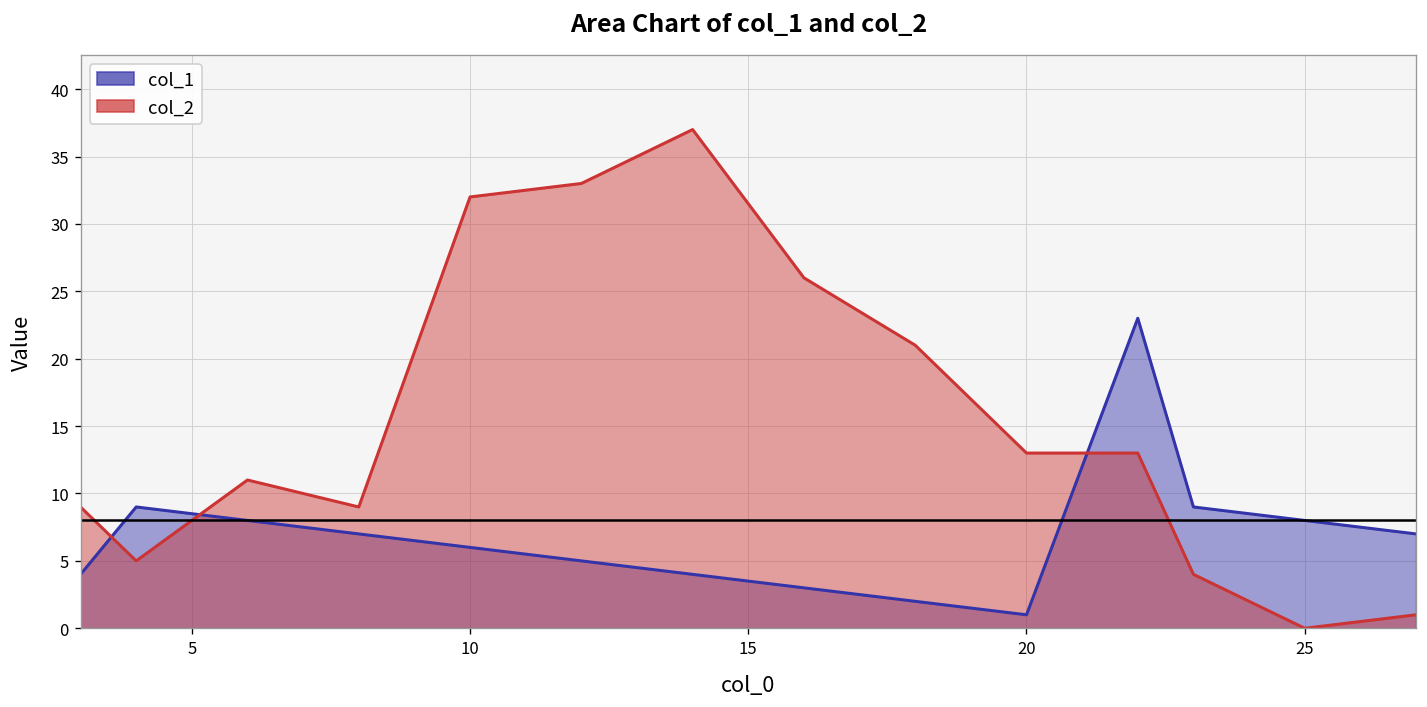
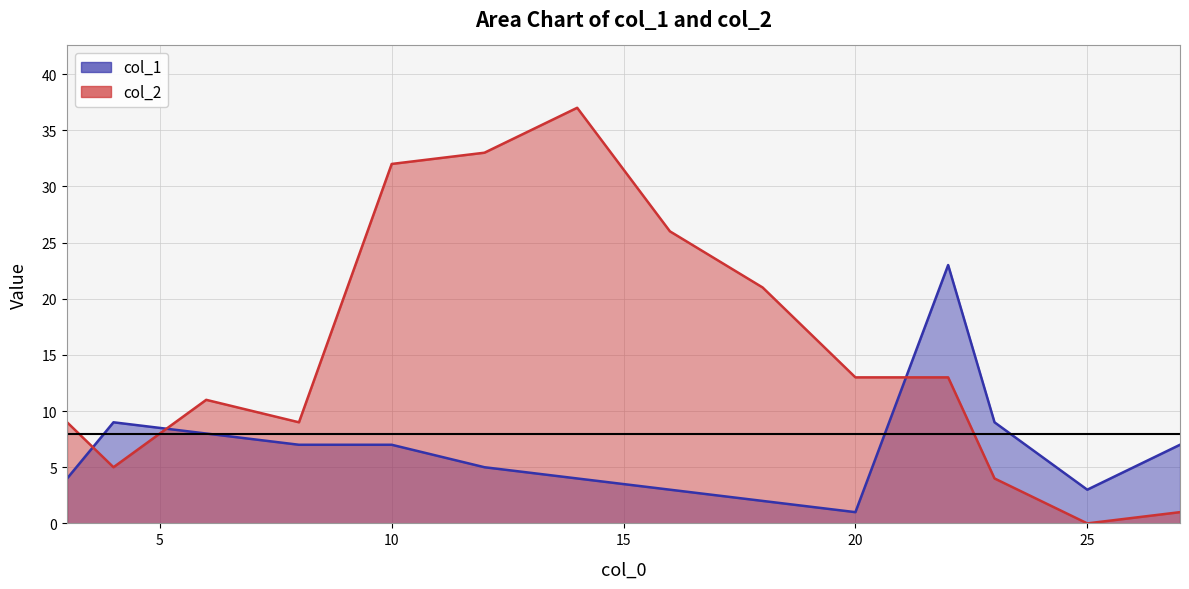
  {
    "col_1": {
-     "10": 6,
+     "10": 7,
      "20": 1,
-     "25": 8
+     "25": 3
    },
    "col_2": {
      "10": 32,
      "20": 13,
      "25": 0
    }
  }
